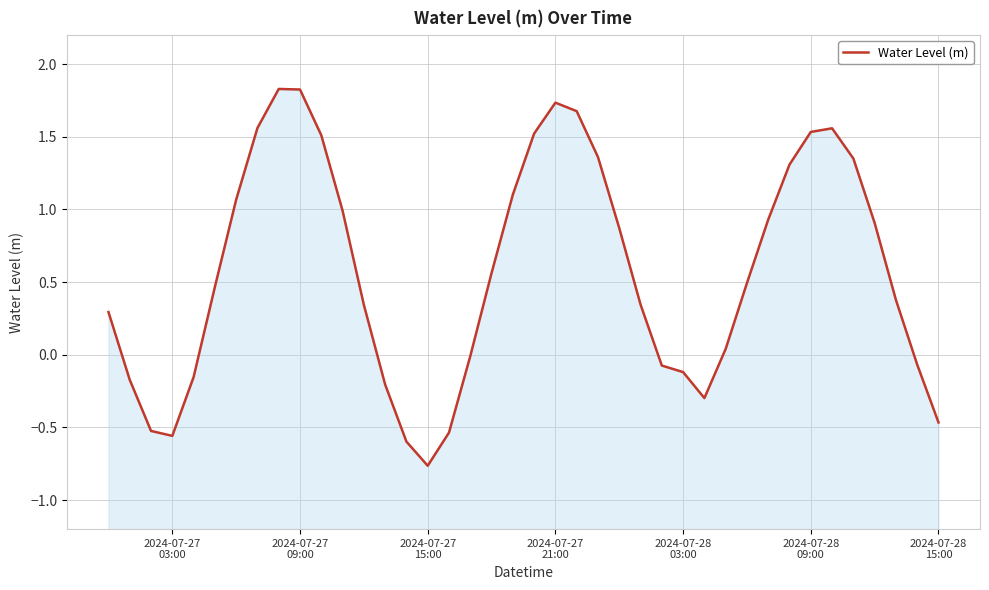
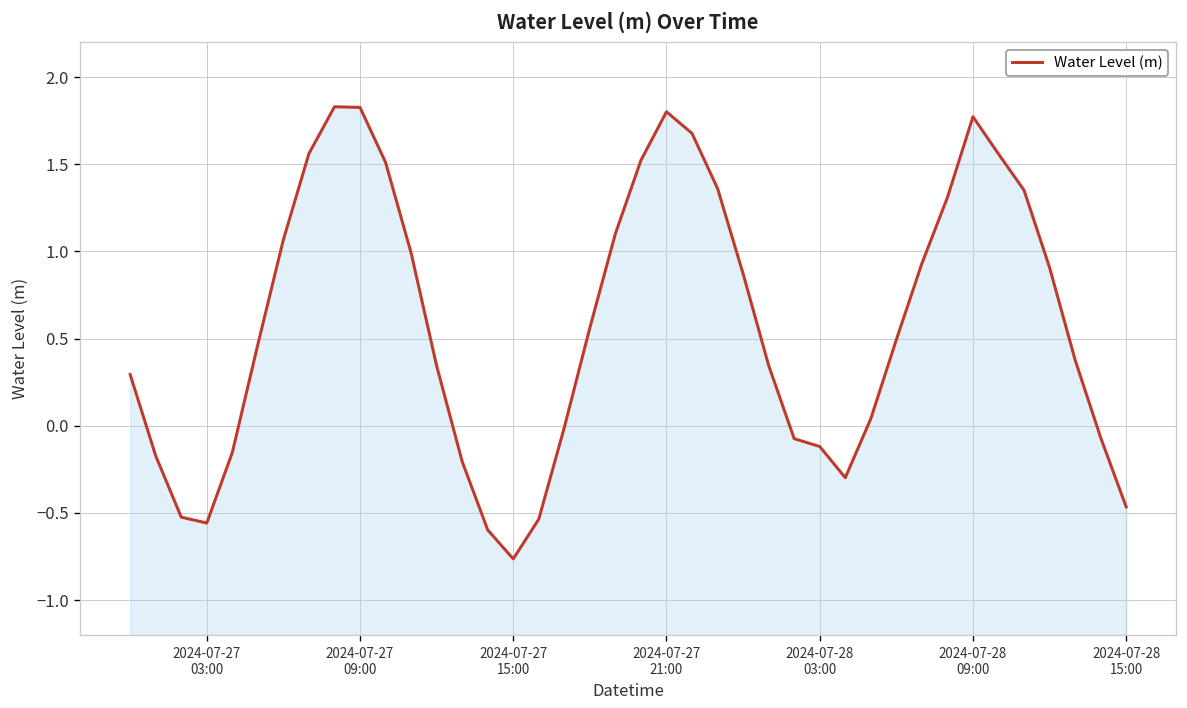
  {
    "2024-07-27 03:00": -0.56,
    "2024-07-27 09:00": 1.83,
    "2024-07-27 15:00": -0.76,
-   "2024-07-27 21:00": 1.74,
+   "2024-07-27 21:00": 1.80,
    "2024-07-28 03:00": -0.12,
-   "2024-07-28 09:00": 1.53,
+   "2024-07-28 09:00": 1.77,
    "2024-07-28 15:00": -0.47
  }
